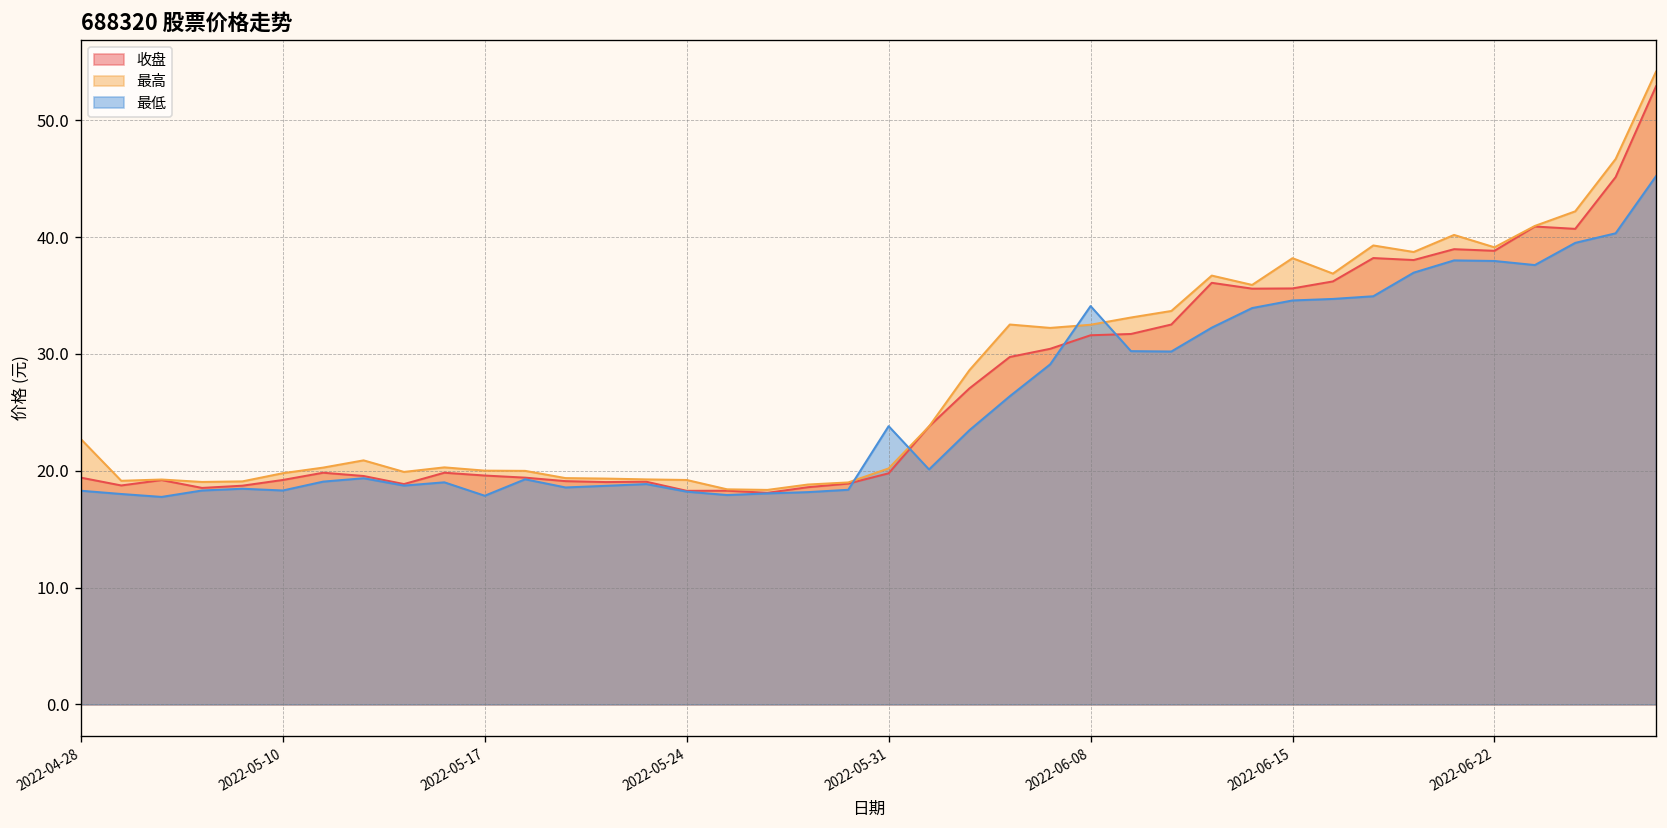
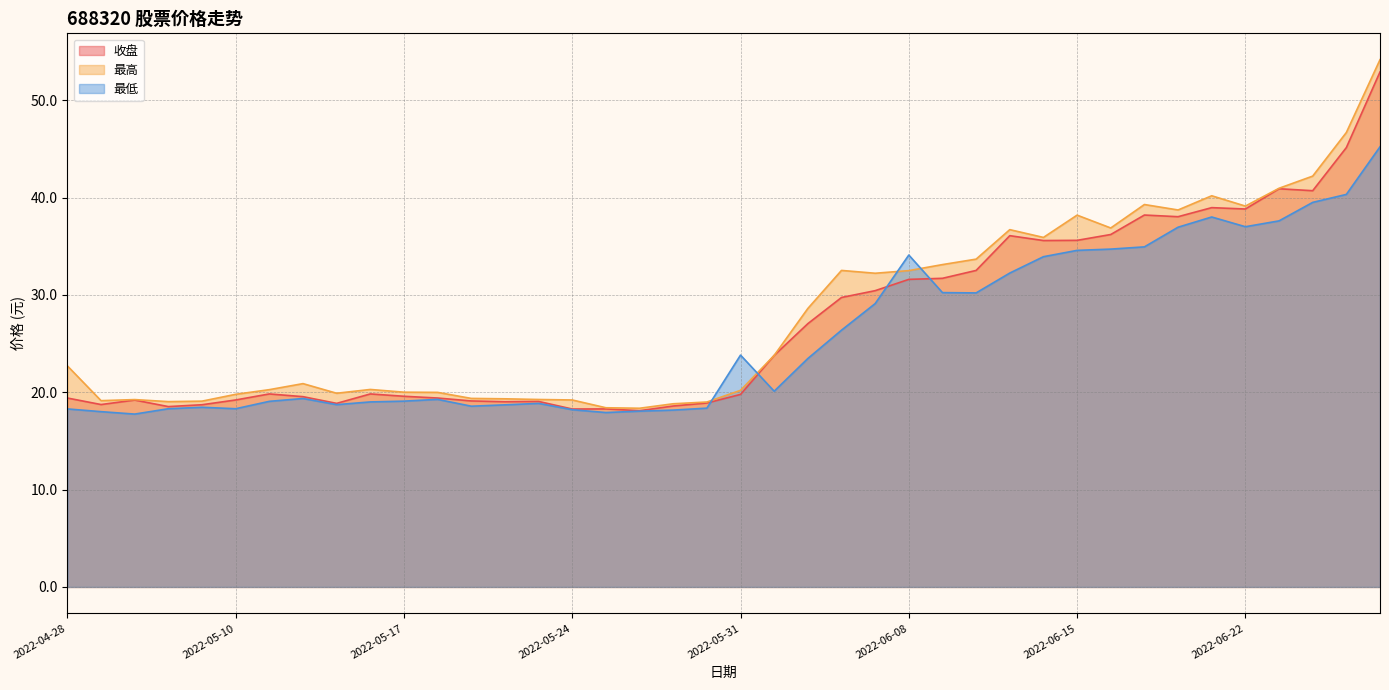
  {
    "最低": {
      "2022-04-28": 18,
      "2022-05-10": 18,
-     "2022-05-17": 18,
+     "2022-05-17": 19,
      "2022-05-31": 24,
      "2022-06-08": 34,
      "2022-06-15": 35,
-     "2022-06-22": 38
+     "2022-06-22": 37
    }
  }
